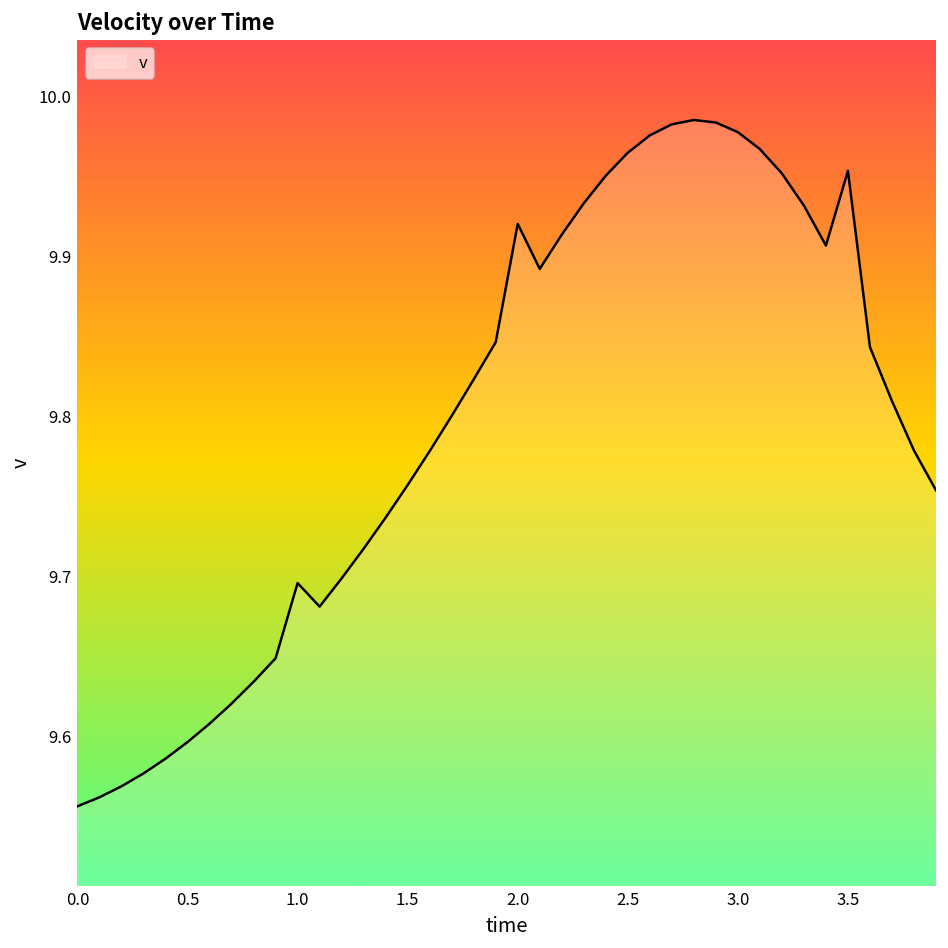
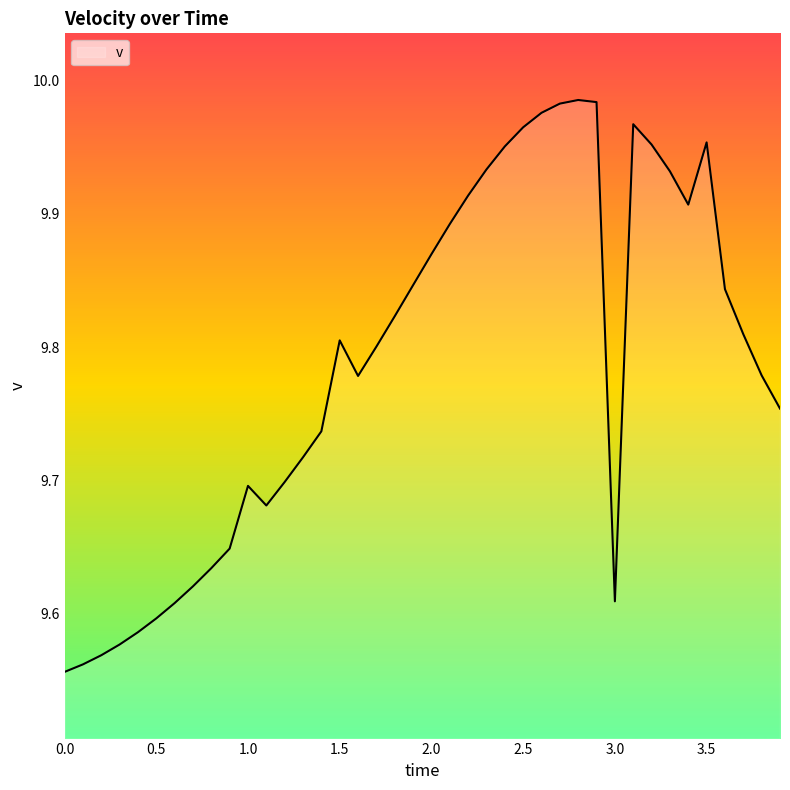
  {
    "0.0": 9.556,
    "0.5": 9.597,
    "1.0": 9.696,
-   "1.5": 9.757,
-   "2.0": 9.921,
+   "1.5": 9.805,
+   "2.0": 9.870,
    "2.5": 9.965,
-   "3.0": 9.978,
+   "3.0": 9.609,
    "3.5": 9.954
  }
